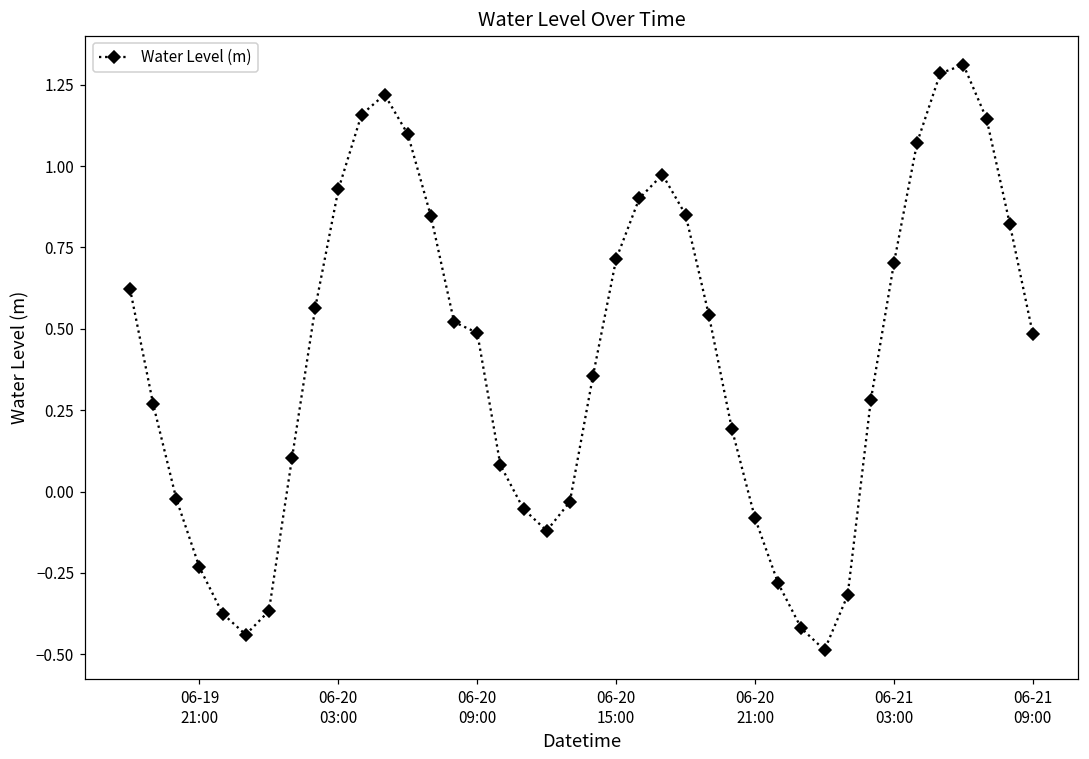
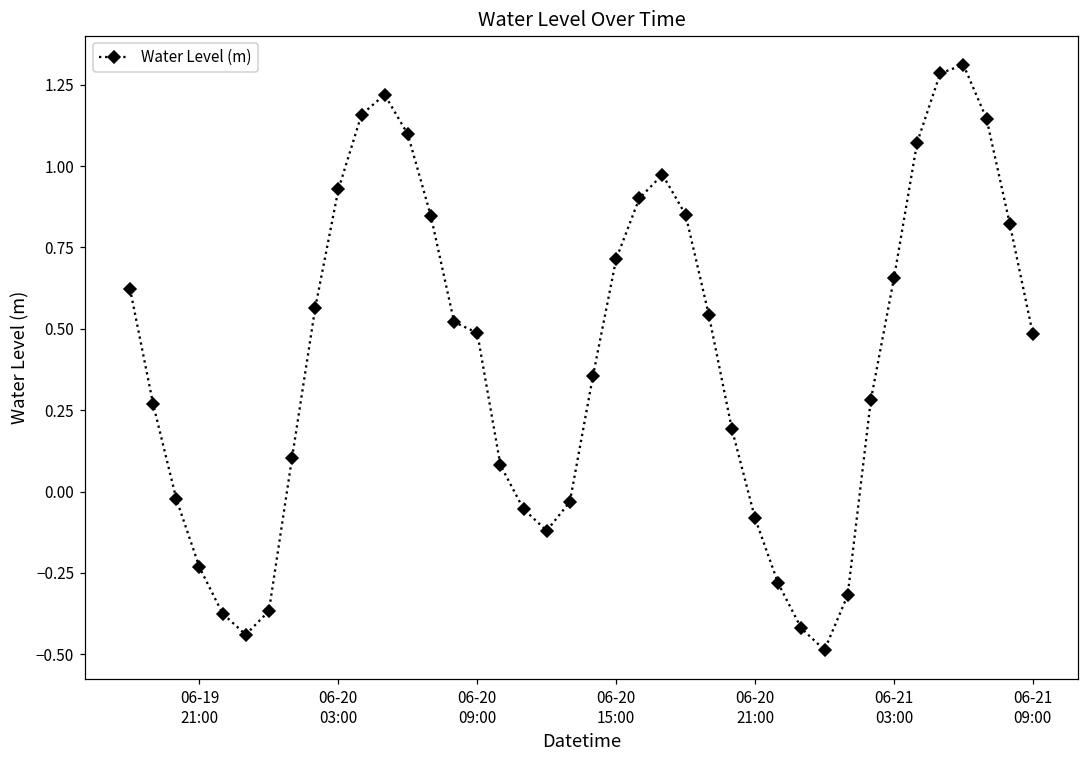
  {
    "06-19 21:00": -0.23,
    "06-20 03:00": 0.93,
    "06-20 09:00": 0.49,
    "06-20 15:00": 0.71,
    "06-20 21:00": -0.08,
-   "06-21 03:00": 0.70,
+   "06-21 03:00": 0.66,
    "06-21 09:00": 0.48
  }
